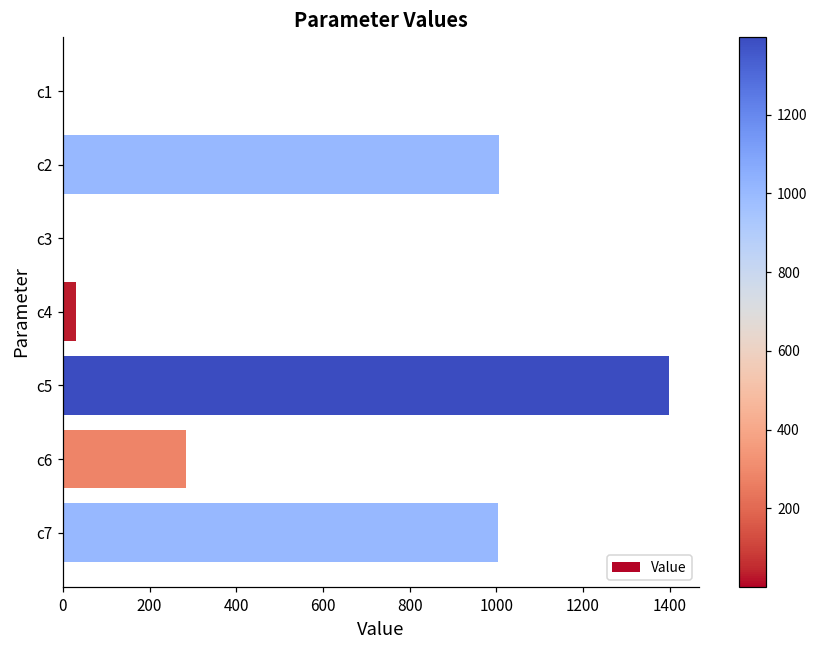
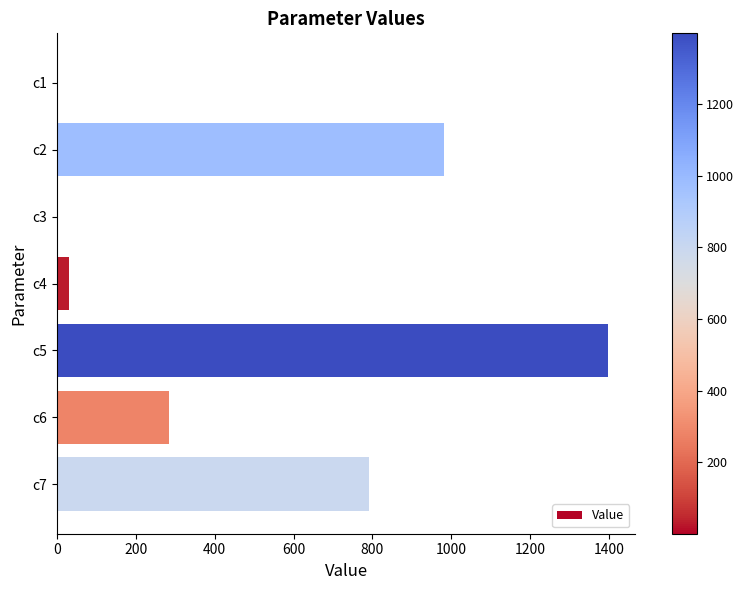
  {
-   "c2": 1010,
+   "c2": 980,
    "c4": 30,
    "c5": 1400,
    "c6": 280,
-   "c7": 1000
+   "c7": 790
  }
